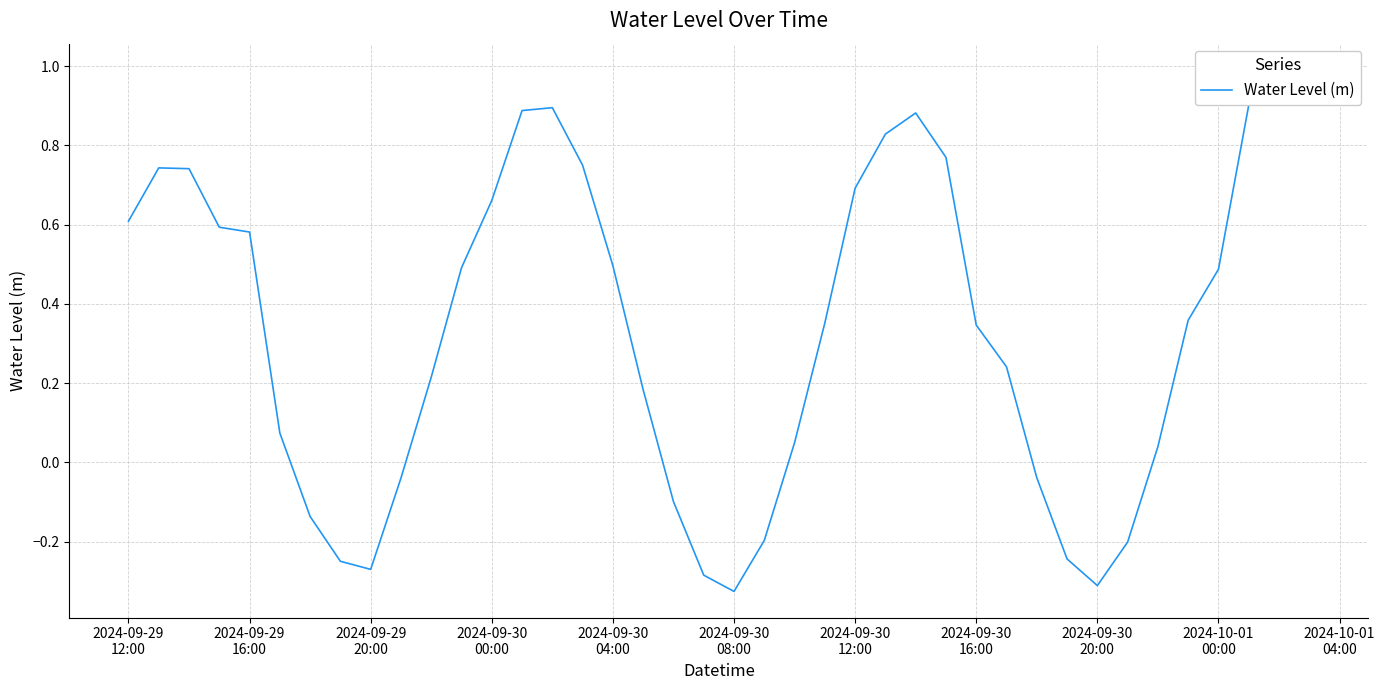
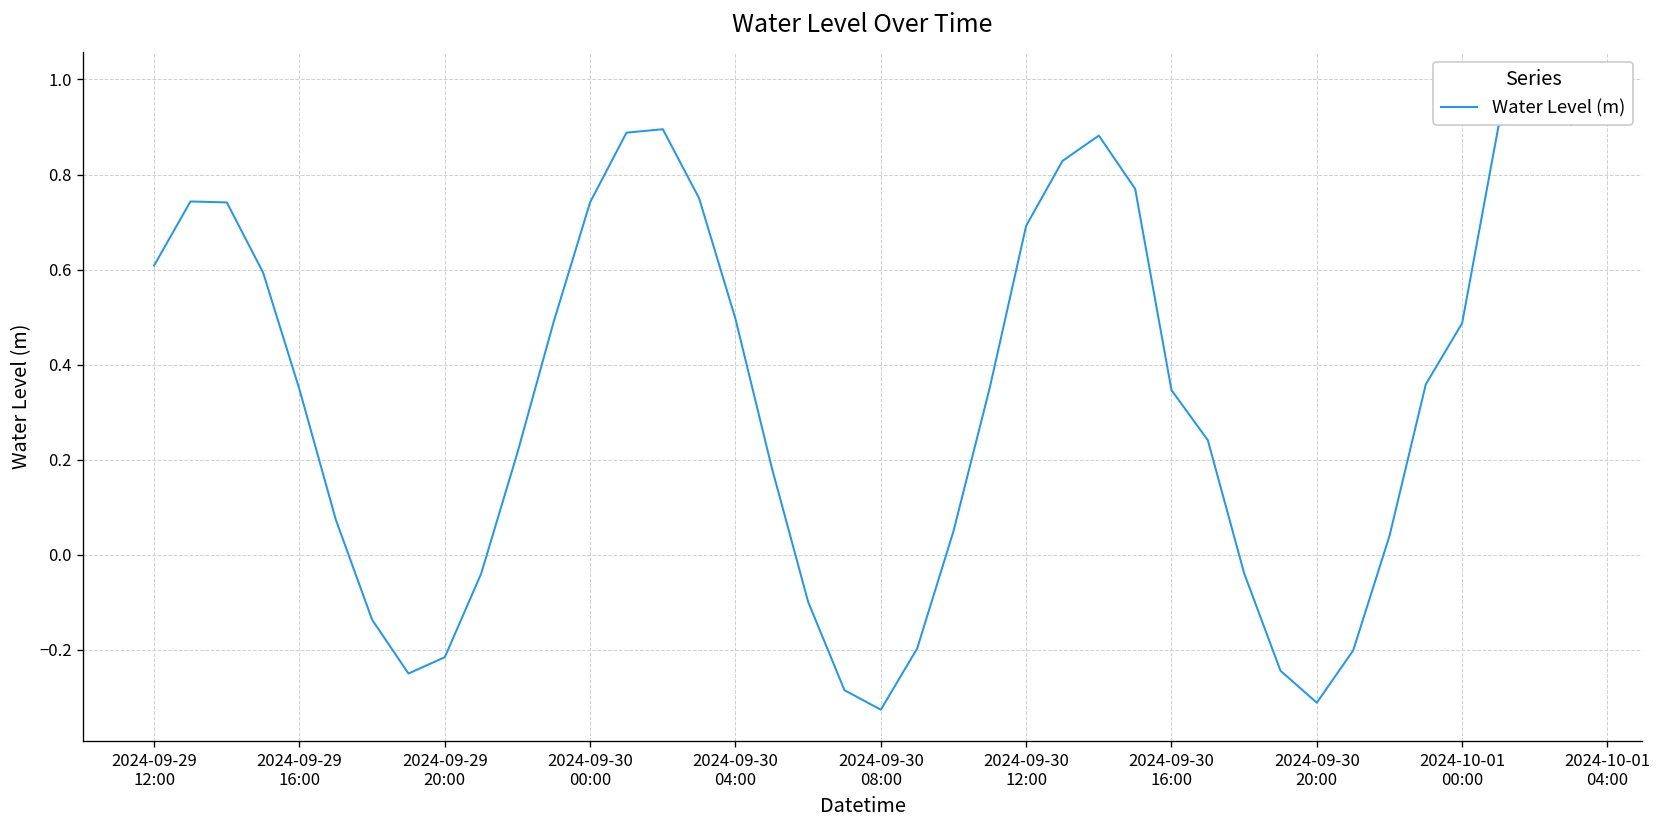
  {
    "2024-09-29 12:00": 0.61,
-   "2024-09-29 16:00": 0.58,
-   "2024-09-29 20:00": -0.27,
-   "2024-09-30 00:00": 0.66,
+   "2024-09-29 16:00": 0.35,
+   "2024-09-29 20:00": -0.22,
+   "2024-09-30 00:00": 0.74,
    "2024-09-30 04:00": 0.50,
    "2024-09-30 08:00": -0.33,
    "2024-09-30 12:00": 0.69,
    "2024-09-30 16:00": 0.35,
    "2024-09-30 20:00": -0.31,
    "2024-10-01 00:00": 0.49
  }
